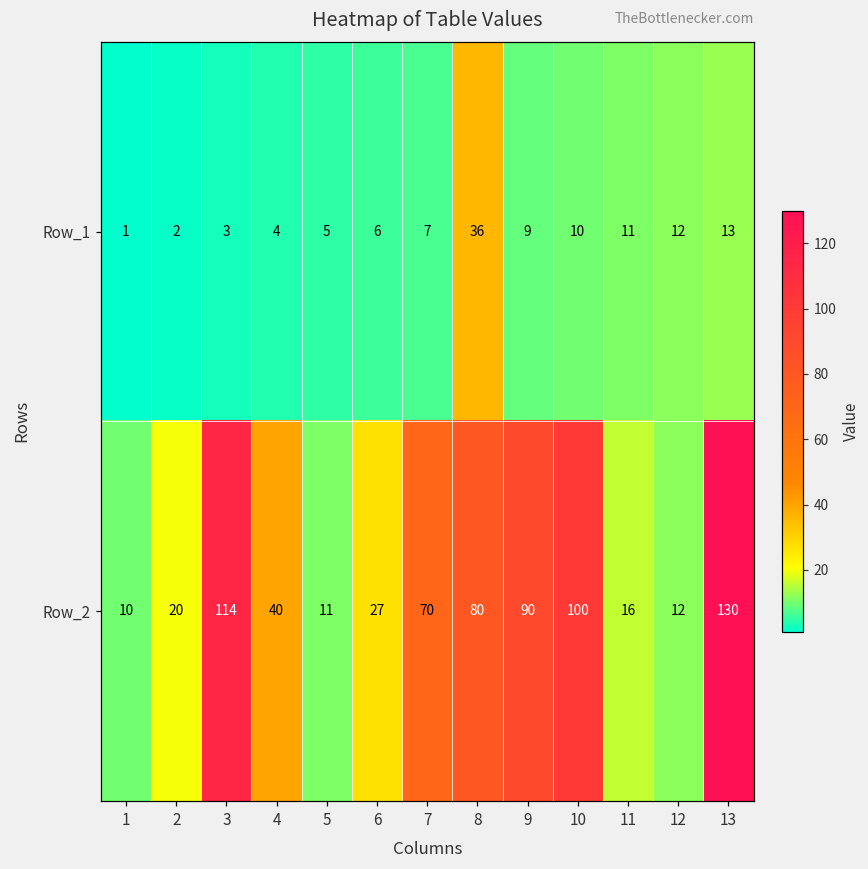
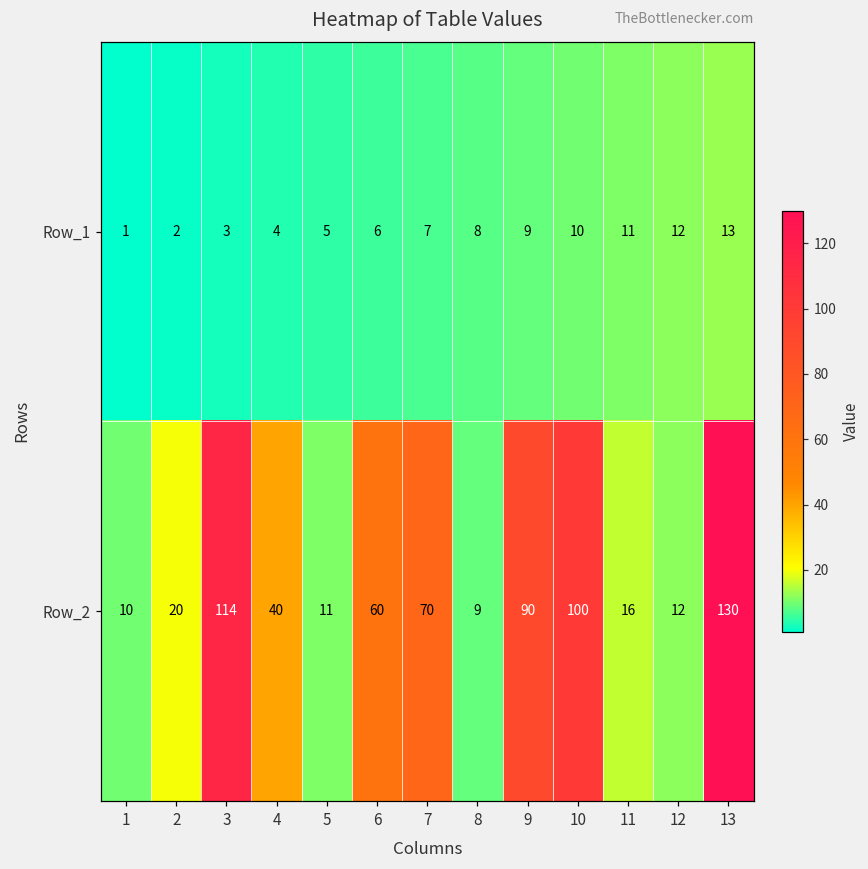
  {
    "Row_1": {
      "1": 1,
      "2": 2,
      "3": 3,
      "4": 4,
      "5": 5,
      "6": 6,
      "7": 7,
-     "8": 36,
+     "8": 8,
      "9": 9,
      "10": 10,
      "11": 11,
      "12": 12,
      "13": 13
    },
    "Row_2": {
      "1": 10,
      "2": 20,
      "3": 114,
      "4": 40,
      "5": 11,
-     "6": 27,
+     "6": 60,
      "7": 70,
-     "8": 80,
+     "8": 9,
      "9": 90,
      "10": 100,
      "11": 16,
      "12": 12,
      "13": 130
    }
  }
